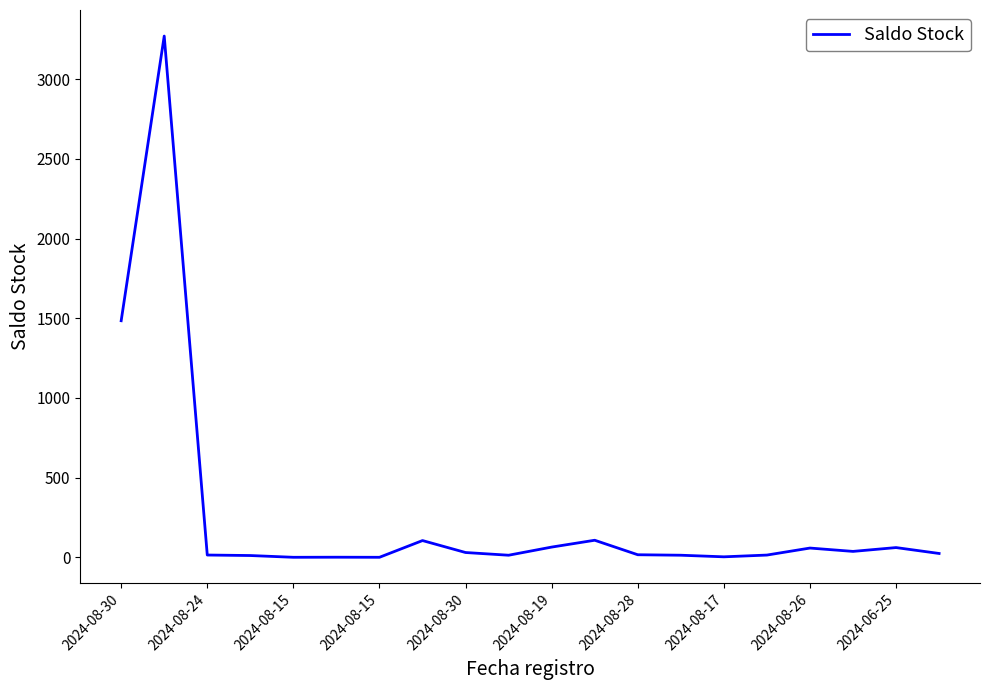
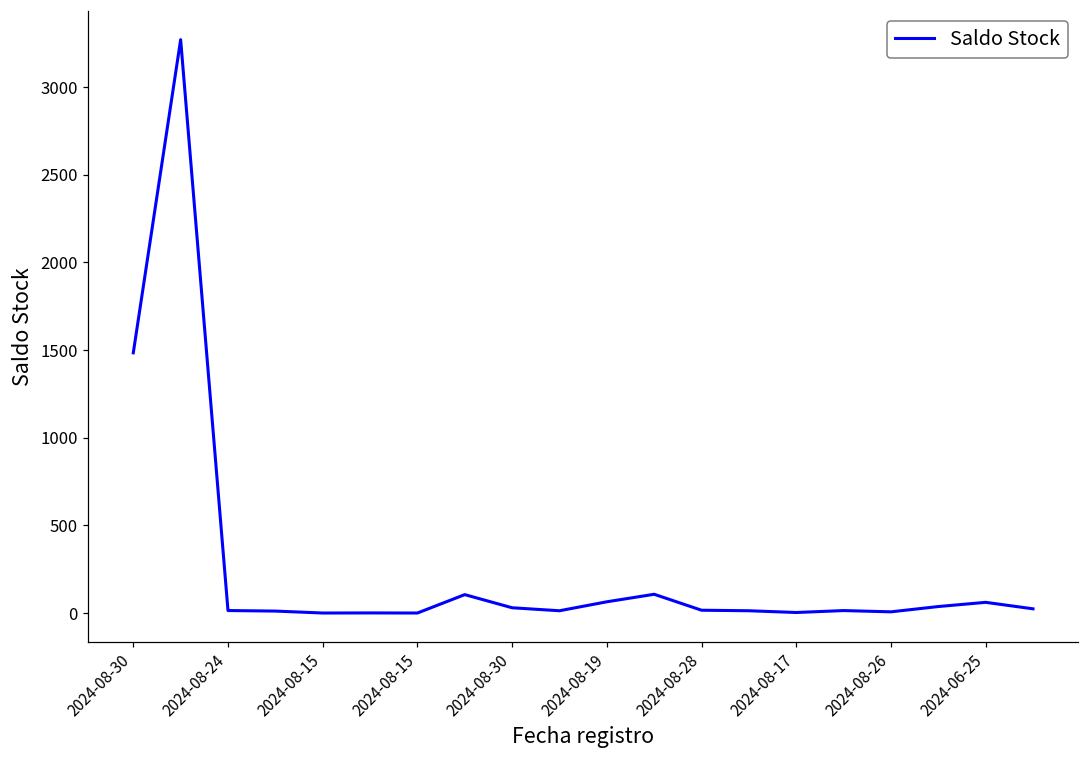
  {
    "2024-08-19": 60,
    "2024-08-17": 0,
-   "2024-08-26": 60
+   "2024-08-26": 10
  }
